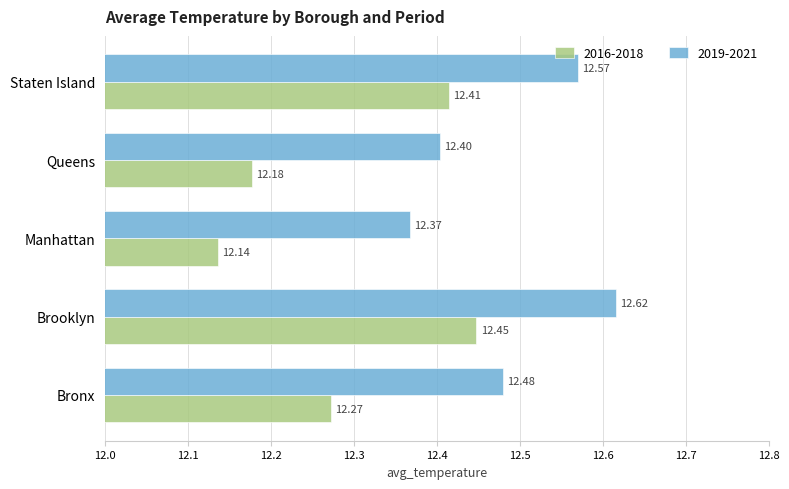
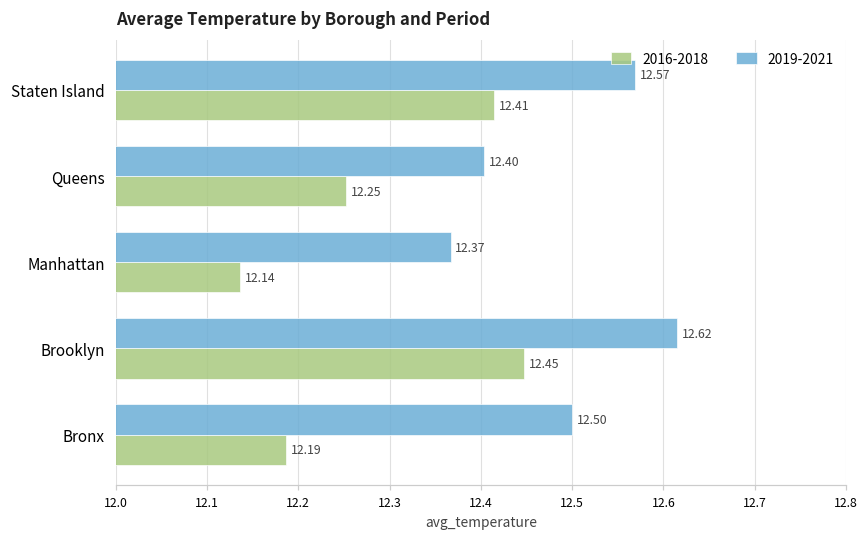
  {
    "2016-2018": {
      "Staten Island": 12.41,
-     "Queens": 12.18,
+     "Queens": 12.25,
      "Manhattan": 12.14,
      "Brooklyn": 12.45,
-     "Bronx": 12.27
+     "Bronx": 12.19
    },
    "2019-2021": {
      "Staten Island": 12.57,
      "Queens": 12.40,
      "Manhattan": 12.37,
      "Brooklyn": 12.62,
-     "Bronx": 12.48
+     "Bronx": 12.50
    }
  }
